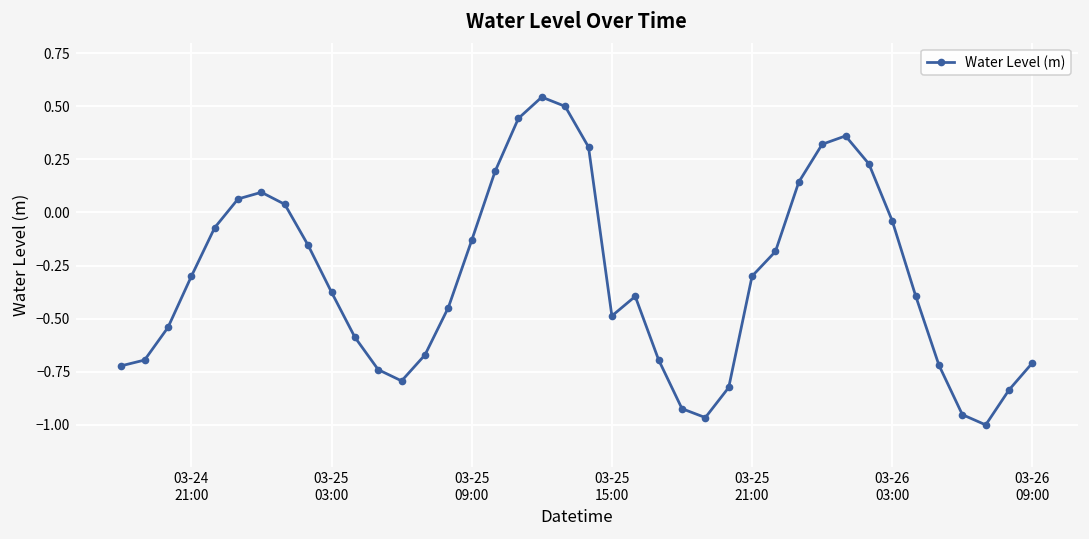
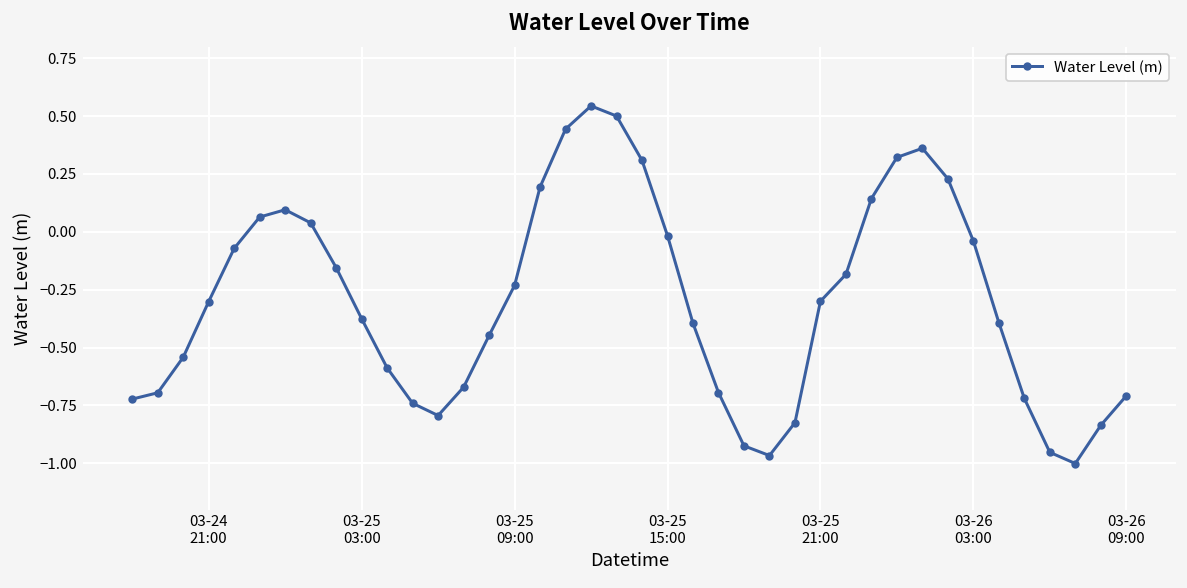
  {
    "03-24 21:00": -0.30,
    "03-25 03:00": -0.38,
-   "03-25 09:00": -0.13,
-   "03-25 15:00": -0.49,
+   "03-25 09:00": -0.23,
+   "03-25 15:00": -0.02,
    "03-25 21:00": -0.30,
    "03-26 03:00": -0.04,
    "03-26 09:00": -0.71
  }
